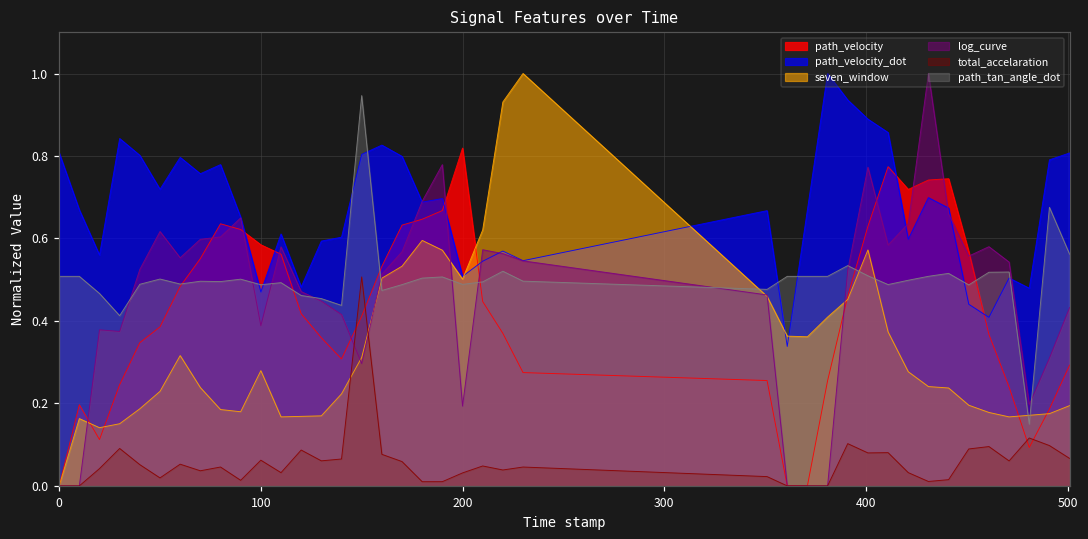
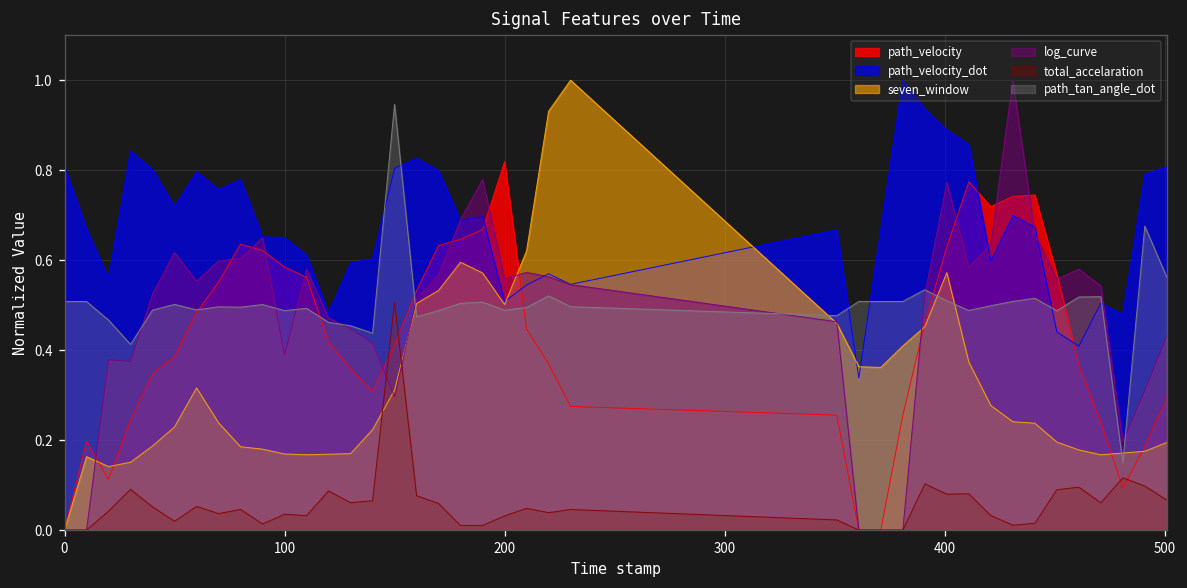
  {
    "path_velocity": {
      "100": 0.58,
      "200": 0.82
    },
    "path_velocity_dot": {
      "0": 0.81,
-     "100": 0.47
+     "100": 0.65
    },
    "seven_window": {
-     "100": 0.28
+     "100": 0.17
    },
    "log_curve": {
      "100": 0.39,
-     "200": 0.19
+     "200": 0.56
    },
    "total_accelaration": {
-     "100": 0.06,
+     "100": 0.04,
      "200": 0.03
    },
    "path_tan_angle_dot": {
      "0": 0.51,
      "100": 0.49,
      "200": 0.49
    }
  }
